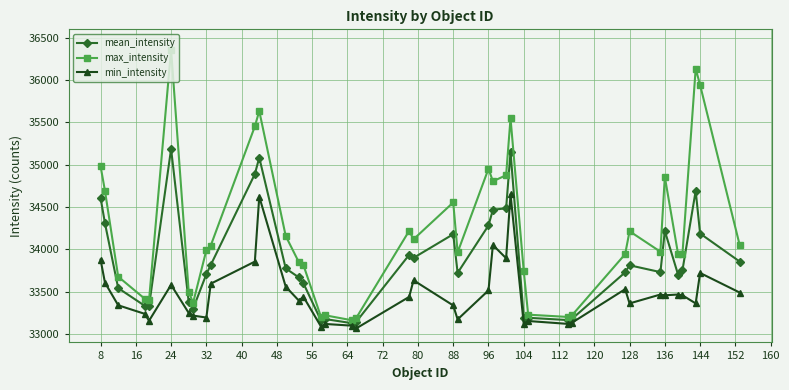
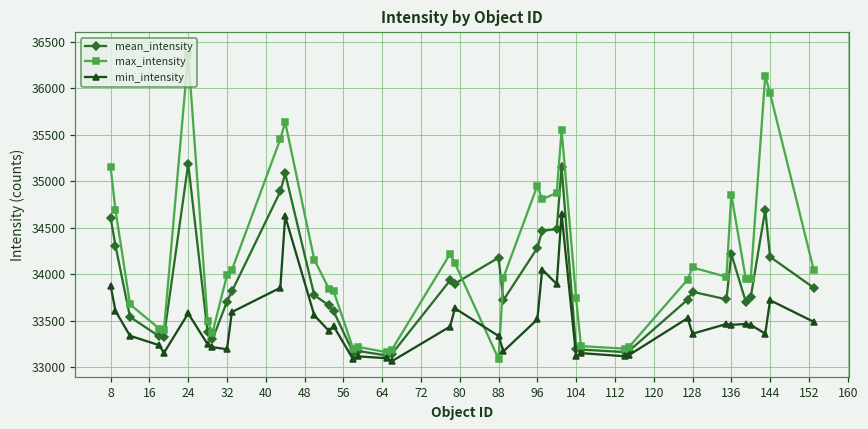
  {
    "max_intensity": {
-     "8": 35000,
+     "8": 35200,
      "32": 34000,
-     "88": 34600,
+     "88": 33100,
      "96": 35000,
      "104": 33700,
-     "128": 34200,
+     "128": 34100,
      "136": 34900,
      "144": 35900
    }
  }
